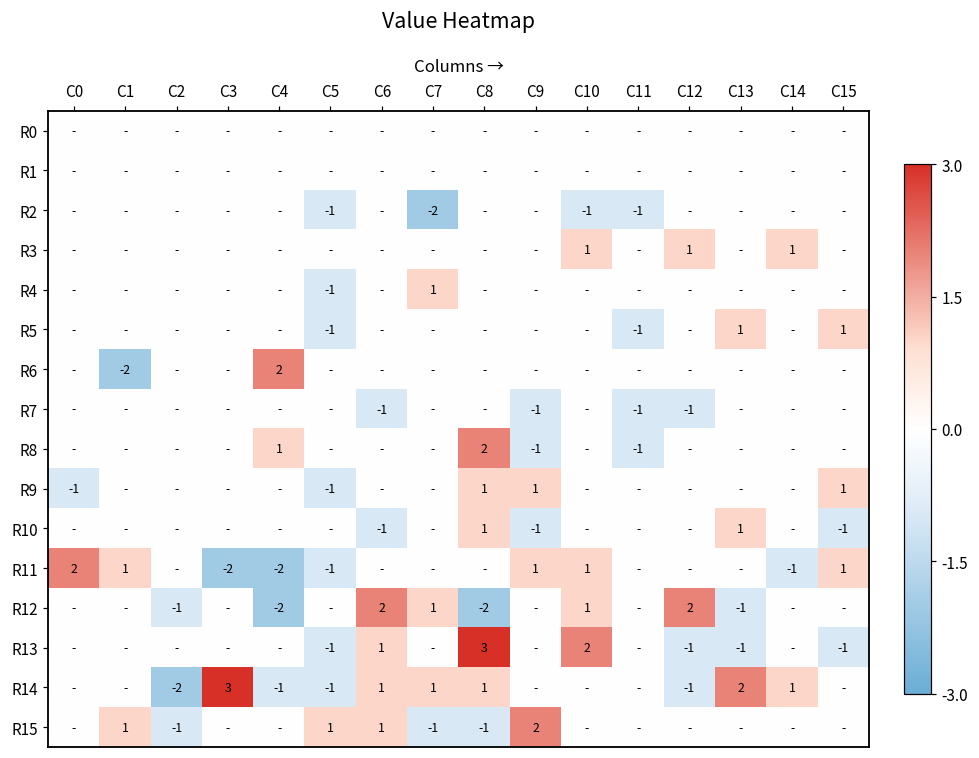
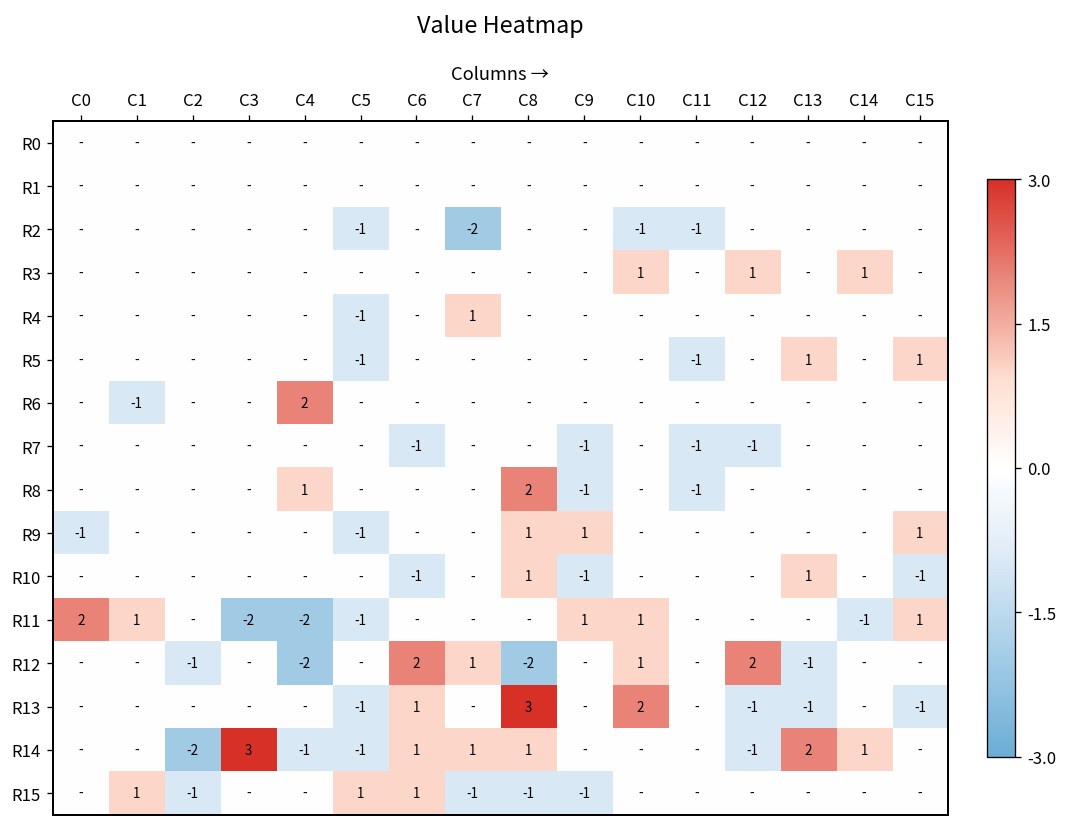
  {
    "R2": {
      "C5": -1,
      "C7": -2,
      "C10": -1,
      "C11": -1
    },
    "R3": {
      "C10": 1,
      "C12": 1,
      "C14": 1
    },
    "R4": {
      "C5": -1,
      "C7": 1
    },
    "R5": {
      "C5": -1,
      "C11": -1,
      "C13": 1,
      "C15": 1
    },
    "R6": {
-     "C1": -2,
+     "C1": -1,
      "C4": 2
    },
    "R7": {
      "C6": -1,
      "C9": -1,
      "C11": -1,
      "C12": -1
    },
    "R8": {
      "C4": 1,
      "C8": 2,
      "C9": -1,
      "C11": -1
    },
    "R9": {
      "C0": -1,
      "C5": -1,
      "C8": 1,
      "C9": 1,
      "C15": 1
    },
    "R10": {
      "C6": -1,
      "C8": 1,
      "C9": -1,
      "C13": 1,
      "C15": -1
    },
    "R11": {
      "C0": 2,
      "C1": 1,
      "C3": -2,
      "C4": -2,
      "C5": -1,
      "C9": 1,
      "C10": 1,
      "C14": -1,
      "C15": 1
    },
    "R12": {
      "C2": -1,
      "C4": -2,
      "C6": 2,
      "C7": 1,
      "C8": -2,
      "C10": 1,
      "C12": 2,
      "C13": -1
    },
    "R13": {
      "C5": -1,
      "C6": 1,
      "C8": 3,
      "C10": 2,
      "C12": -1,
      "C13": -1,
      "C15": -1
    },
    "R14": {
      "C2": -2,
      "C3": 3,
      "C4": -1,
      "C5": -1,
      "C6": 1,
      "C7": 1,
      "C8": 1,
      "C12": -1,
      "C13": 2,
      "C14": 1
    },
    "R15": {
      "C1": 1,
      "C2": -1,
      "C5": 1,
      "C6": 1,
      "C7": -1,
      "C8": -1,
-     "C9": 2
+     "C9": -1
    }
  }
